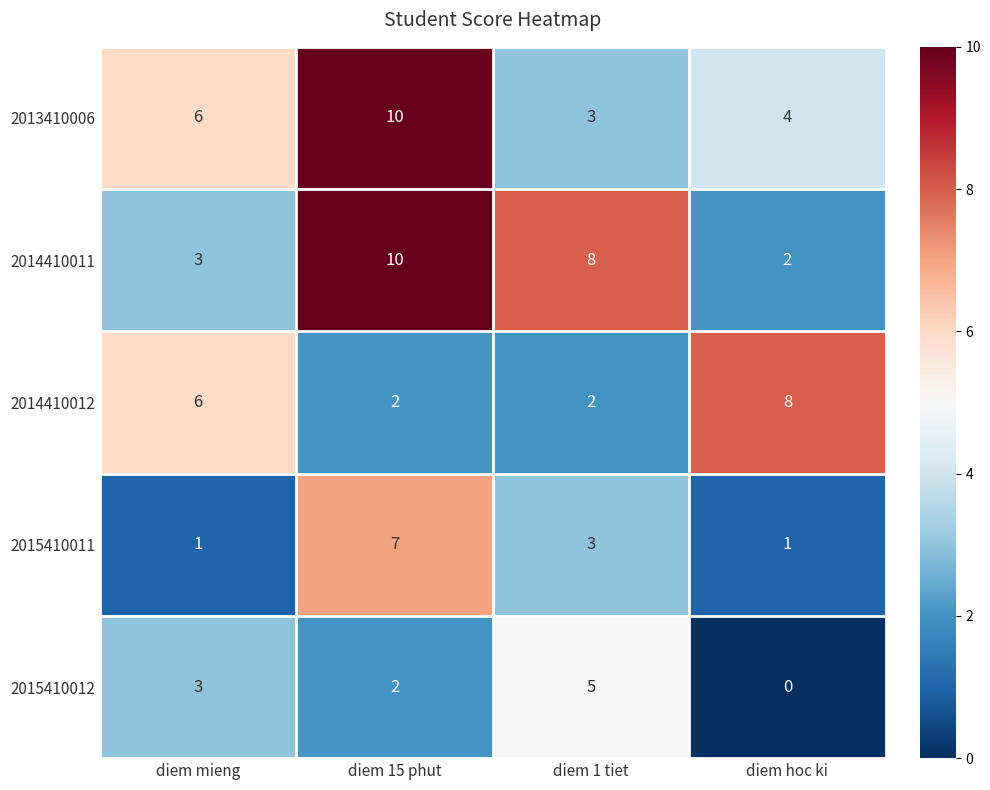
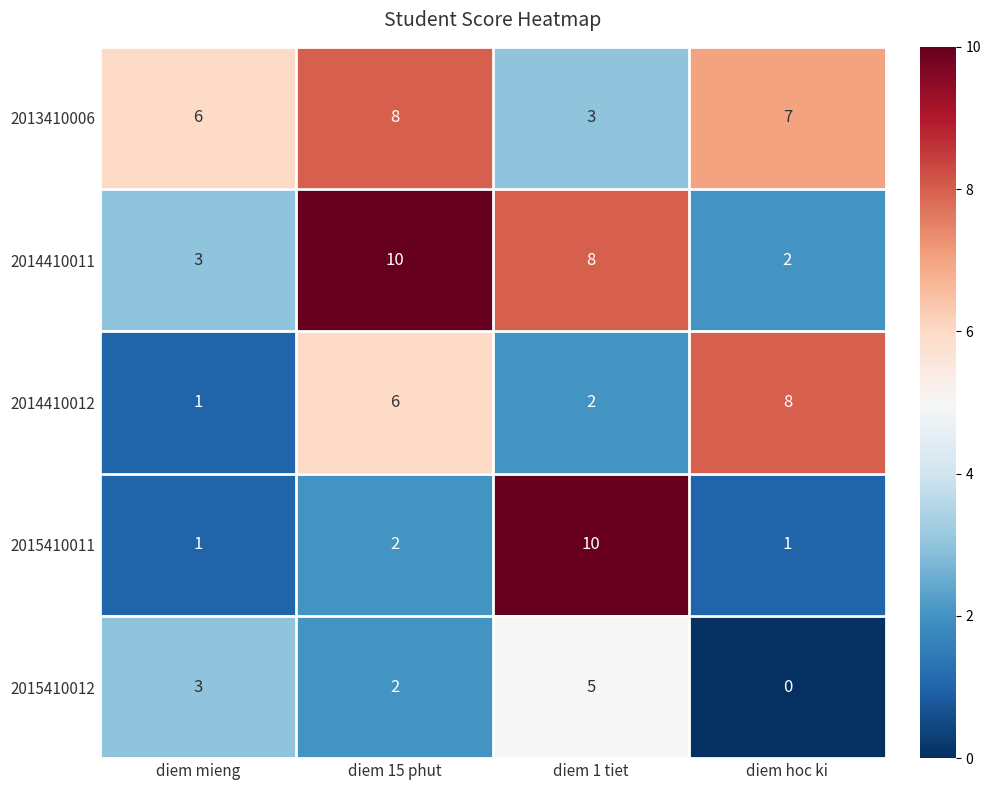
  {
    "2013410006": {
      "diem mieng": 6,
-     "diem 15 phut": 10,
+     "diem 15 phut": 8,
      "diem 1 tiet": 3,
-     "diem hoc ki": 4
+     "diem hoc ki": 7
    },
    "2014410011": {
      "diem mieng": 3,
      "diem 15 phut": 10,
      "diem 1 tiet": 8,
      "diem hoc ki": 2
    },
    "2014410012": {
-     "diem mieng": 6,
-     "diem 15 phut": 2,
+     "diem mieng": 1,
+     "diem 15 phut": 6,
      "diem 1 tiet": 2,
      "diem hoc ki": 8
    },
    "2015410011": {
      "diem mieng": 1,
-     "diem 15 phut": 7,
-     "diem 1 tiet": 3,
+     "diem 15 phut": 2,
+     "diem 1 tiet": 10,
      "diem hoc ki": 1
    },
    "2015410012": {
      "diem mieng": 3,
      "diem 15 phut": 2,
      "diem 1 tiet": 5,
      "diem hoc ki": 0
    }
  }
